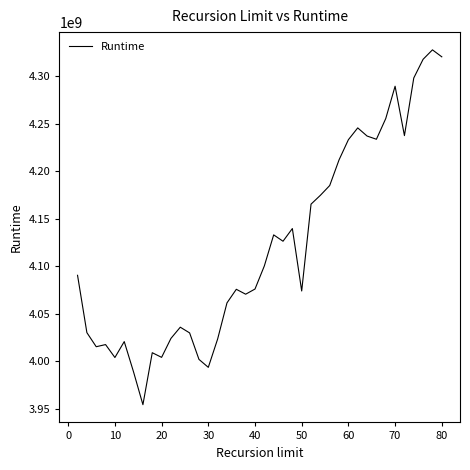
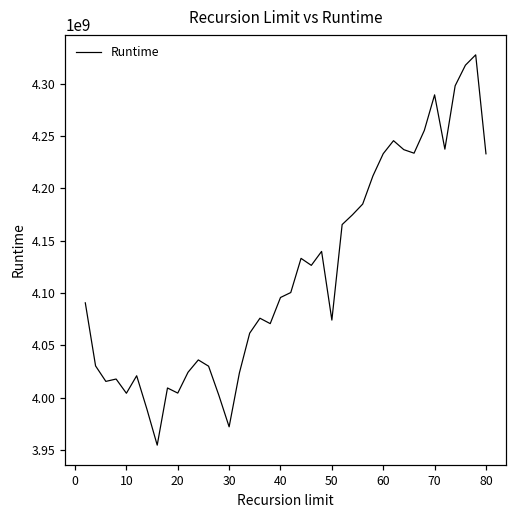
  {
    "10": 4000000000,
    "20": 4000000000,
-   "30": 3990000000,
-   "40": 4080000000,
+   "30": 3970000000,
+   "40": 4100000000,
    "50": 4070000000,
    "60": 4230000000,
    "70": 4290000000,
-   "80": 4320000000
+   "80": 4230000000
  }
